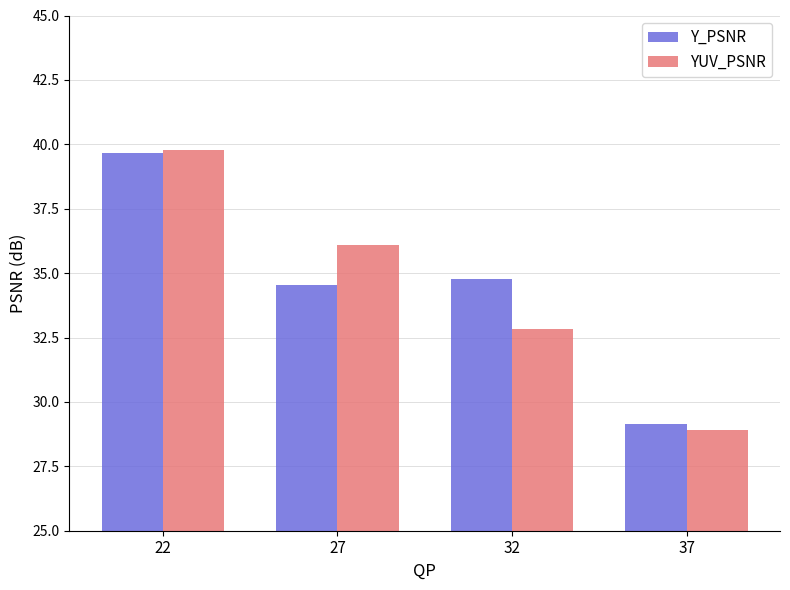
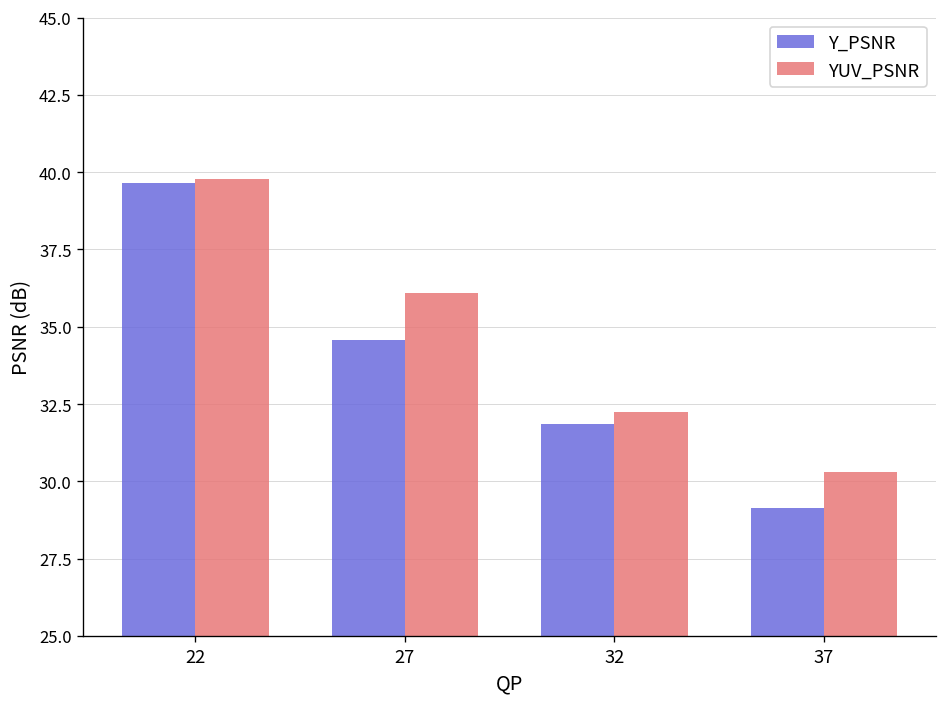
  {
    "Y_PSNR": {
      "22": 39.6,
      "27": 34.6,
-     "32": 34.8,
+     "32": 31.9,
      "37": 29.1
    },
    "YUV_PSNR": {
      "22": 39.8,
      "27": 36.1,
-     "32": 32.8,
-     "37": 28.9
+     "32": 32.2,
+     "37": 30.3
    }
  }
